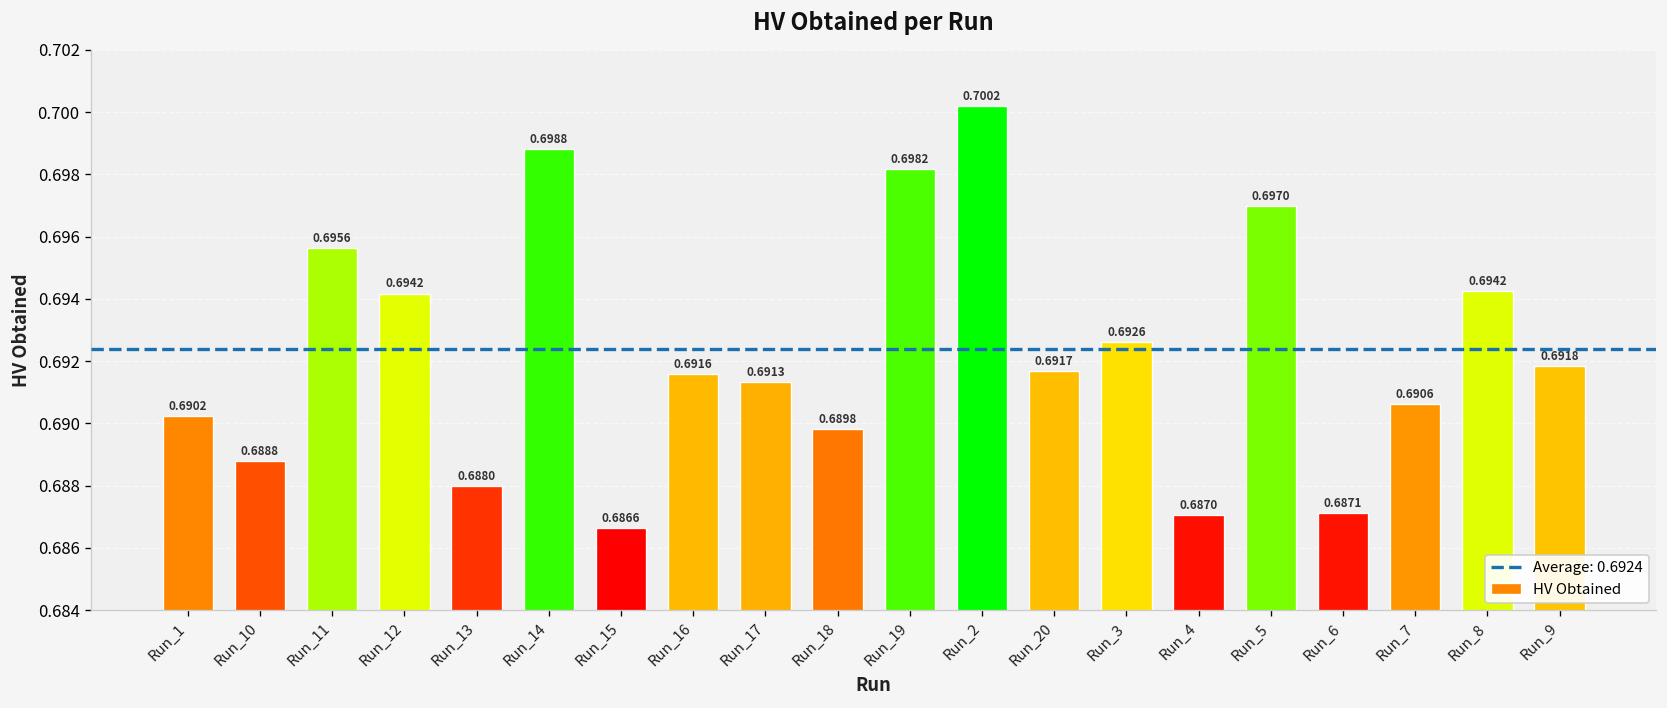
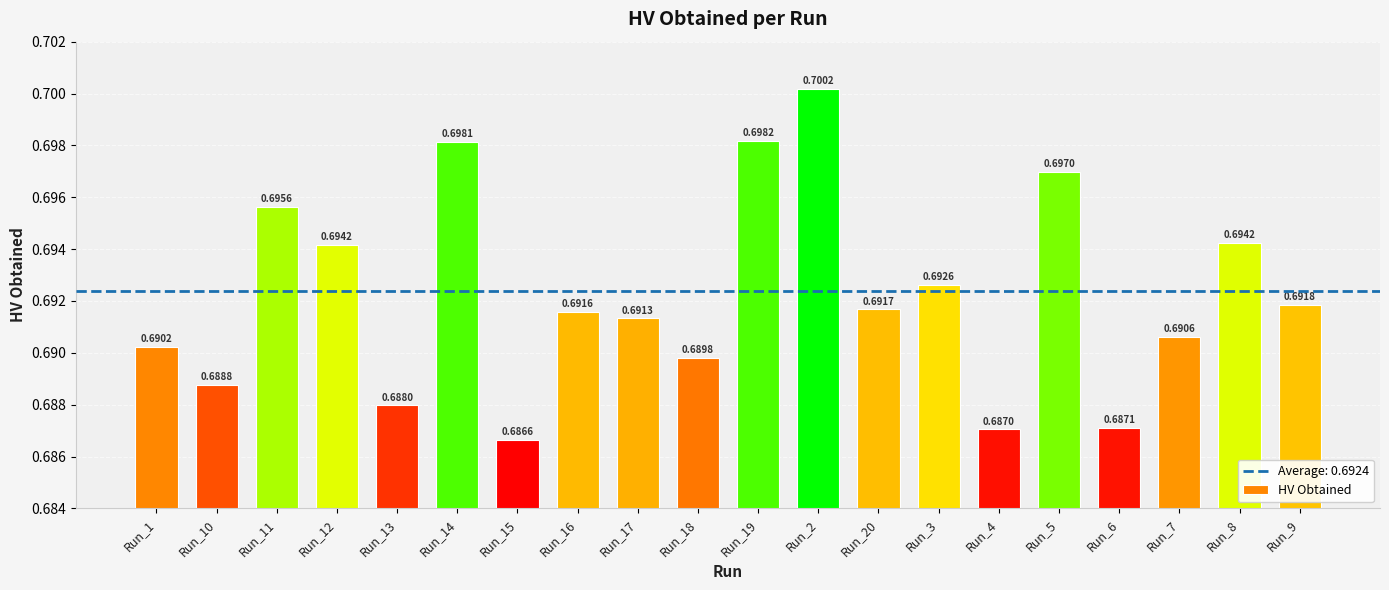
  {
    "Run_1": 0.6902,
    "Run_10": 0.6888,
    "Run_11": 0.6956,
    "Run_12": 0.6942,
    "Run_13": 0.6880,
-   "Run_14": 0.6988,
+   "Run_14": 0.6981,
    "Run_15": 0.6866,
    "Run_16": 0.6916,
    "Run_17": 0.6913,
    "Run_18": 0.6898,
    "Run_19": 0.6982,
    "Run_2": 0.7002,
    "Run_20": 0.6917,
    "Run_3": 0.6926,
    "Run_4": 0.6870,
    "Run_5": 0.6970,
    "Run_6": 0.6871,
    "Run_7": 0.6906,
    "Run_8": 0.6942,
    "Run_9": 0.6918
  }
